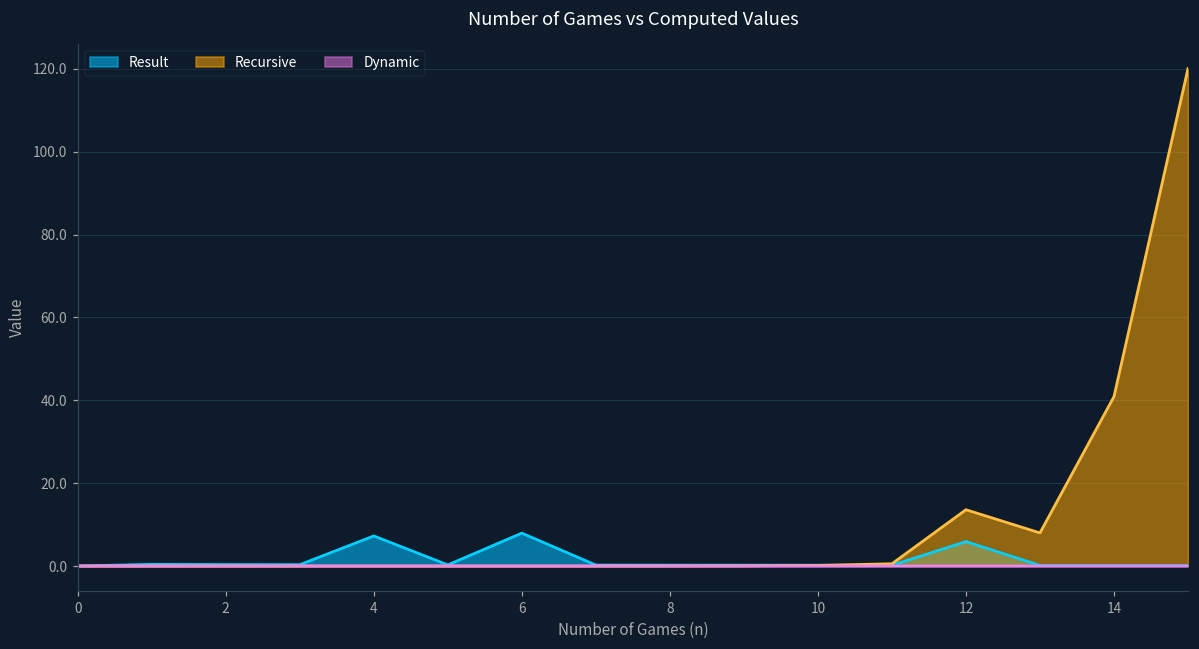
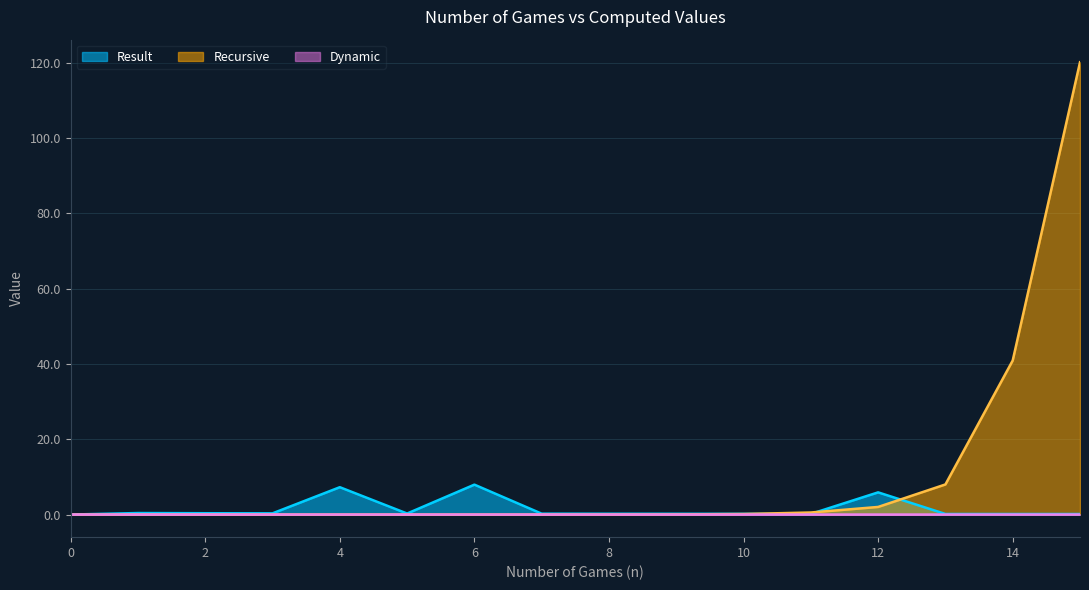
  {
    "Result": {
      "4": 7,
      "6": 8,
      "12": 6
    },
    "Recursive": {
-     "12": 14,
+     "12": 2,
      "14": 41
    },
    "Dynamic": {
      "12": 0
    }
  }
